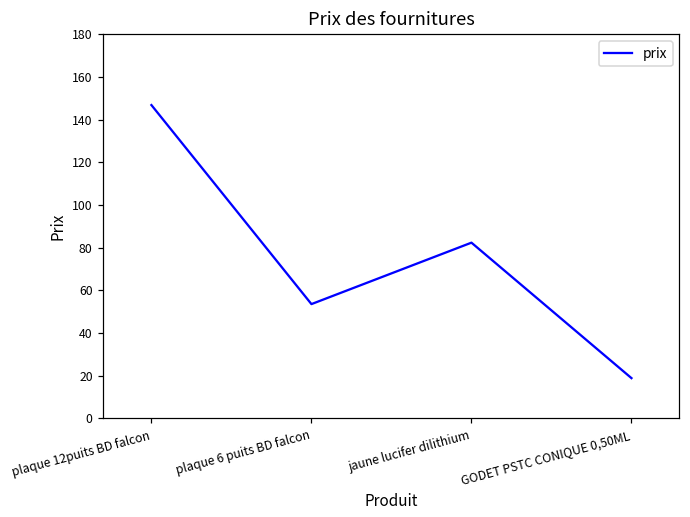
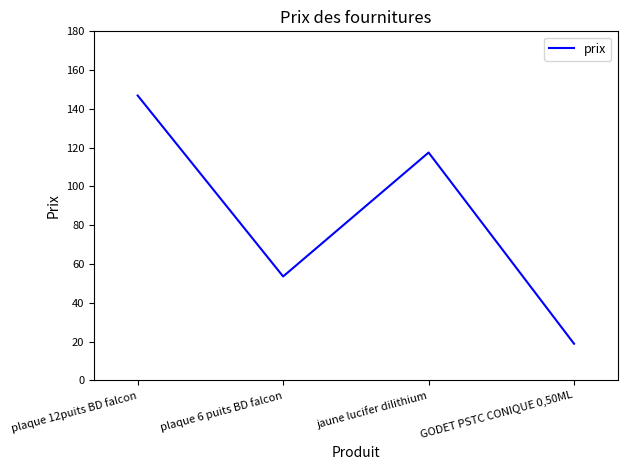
  {
    "plaque 12puits BD falcon": 147,
    "plaque 6 puits BD falcon": 54,
-   "jaune lucifer dilithium": 82,
+   "jaune lucifer dilithium": 118,
    "GODET PSTC CONIQUE 0,50ML": 19
  }
